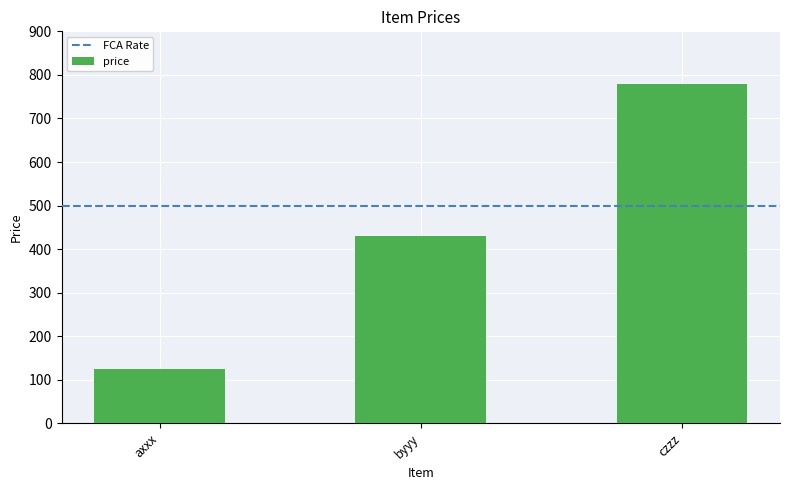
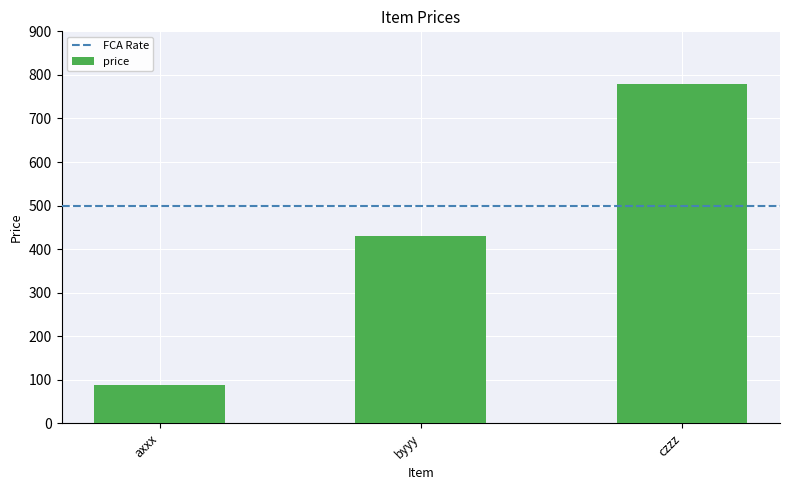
  {
-   "axxx": 130,
+   "axxx": 90,
    "byyy": 430,
    "czzz": 780
  }
